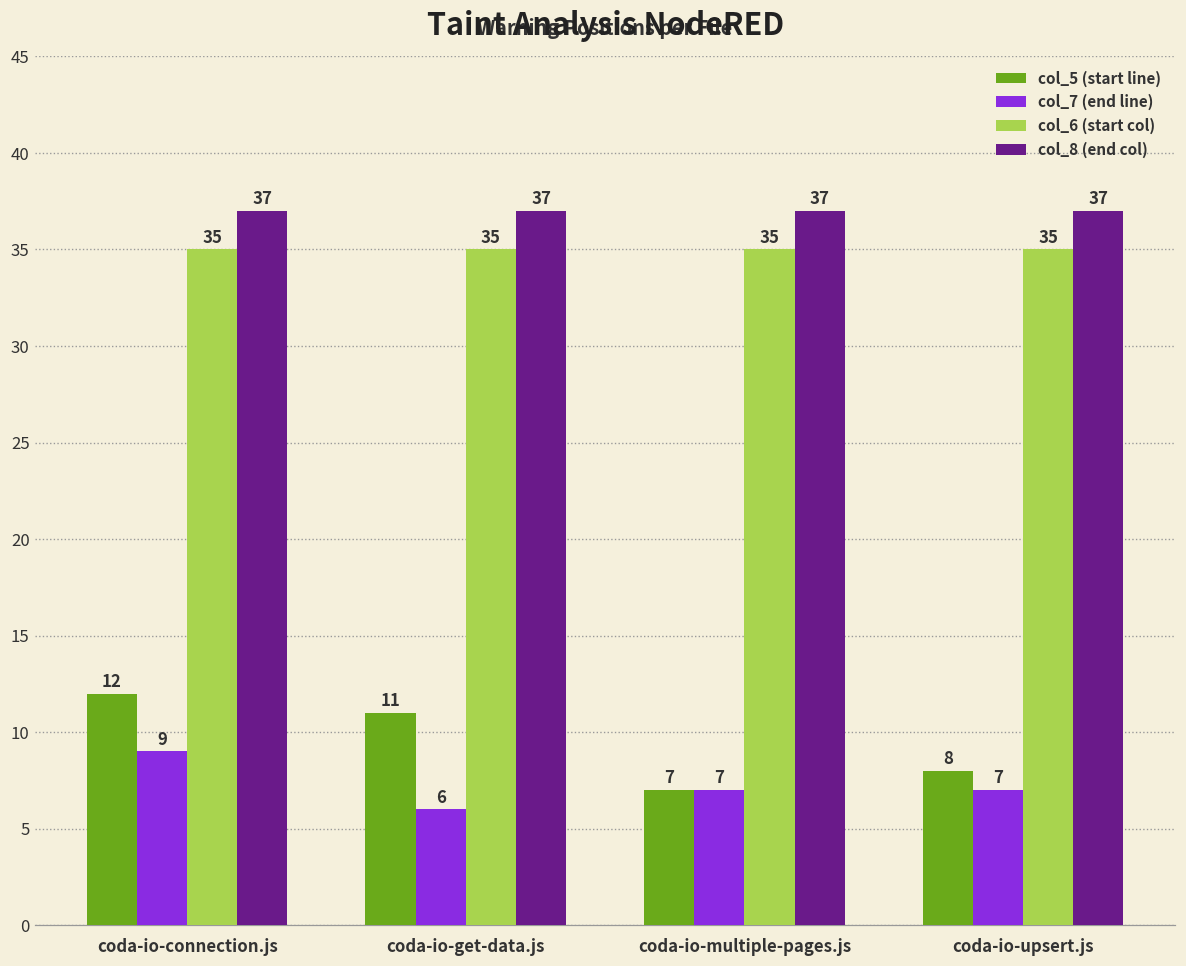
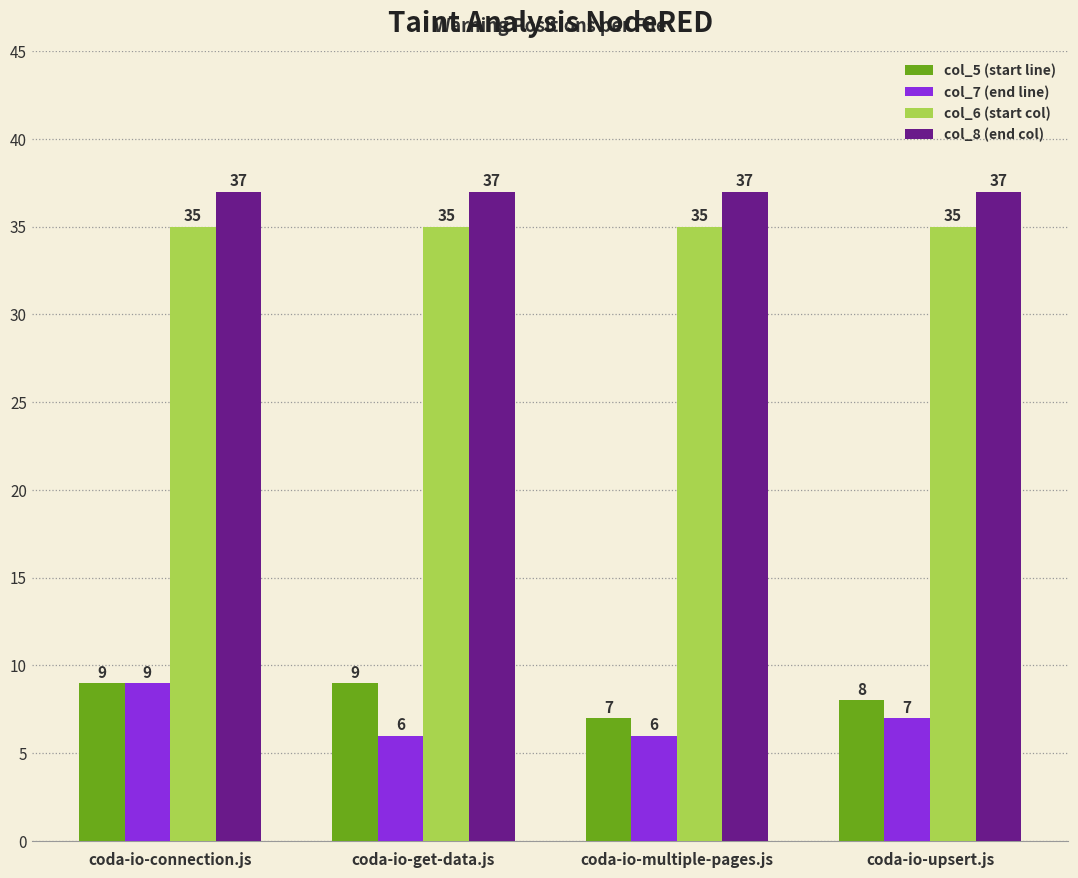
  {
    "col_5 (start line)": {
-     "coda-io-connection.js": 12,
-     "coda-io-get-data.js": 11,
+     "coda-io-connection.js": 9,
+     "coda-io-get-data.js": 9,
      "coda-io-multiple-pages.js": 7,
      "coda-io-upsert.js": 8
    },
    "col_7 (end line)": {
      "coda-io-connection.js": 9,
      "coda-io-get-data.js": 6,
-     "coda-io-multiple-pages.js": 7,
+     "coda-io-multiple-pages.js": 6,
      "coda-io-upsert.js": 7
    },
    "col_6 (start col)": {
      "coda-io-connection.js": 35,
      "coda-io-get-data.js": 35,
      "coda-io-multiple-pages.js": 35,
      "coda-io-upsert.js": 35
    },
    "col_8 (end col)": {
      "coda-io-connection.js": 37,
      "coda-io-get-data.js": 37,
      "coda-io-multiple-pages.js": 37,
      "coda-io-upsert.js": 37
    }
  }
